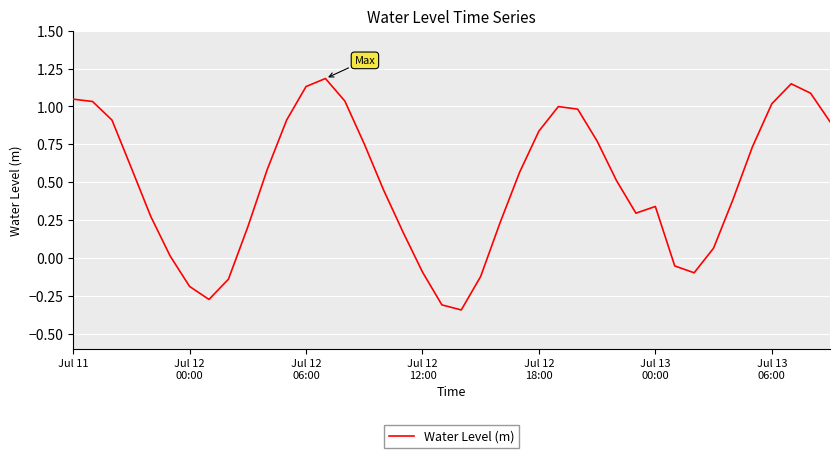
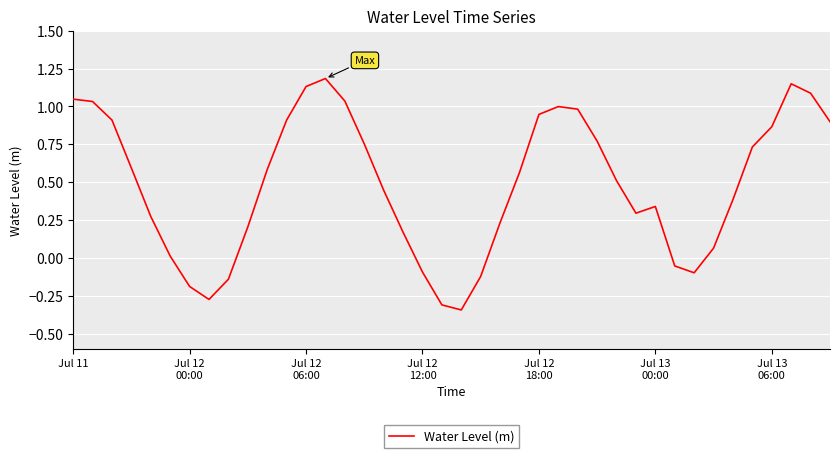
  {
    "Jul 11": 1.05,
    "Jul 12 00:00": -0.19,
    "Jul 12 06:00": 1.13,
    "Jul 12 12:00": -0.09,
-   "Jul 12 18:00": 0.84,
+   "Jul 12 18:00": 0.95,
    "Jul 13 00:00": 0.34,
-   "Jul 13 06:00": 1.02
+   "Jul 13 06:00": 0.87
  }
